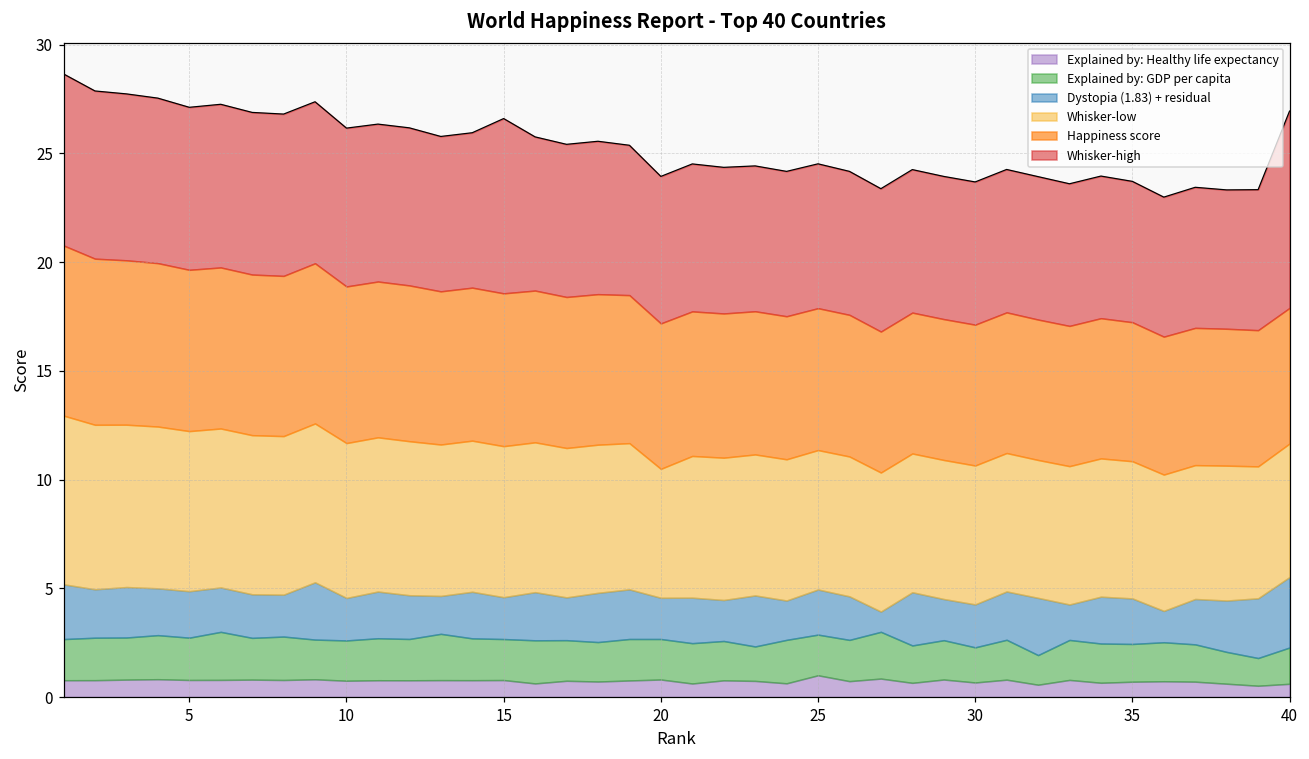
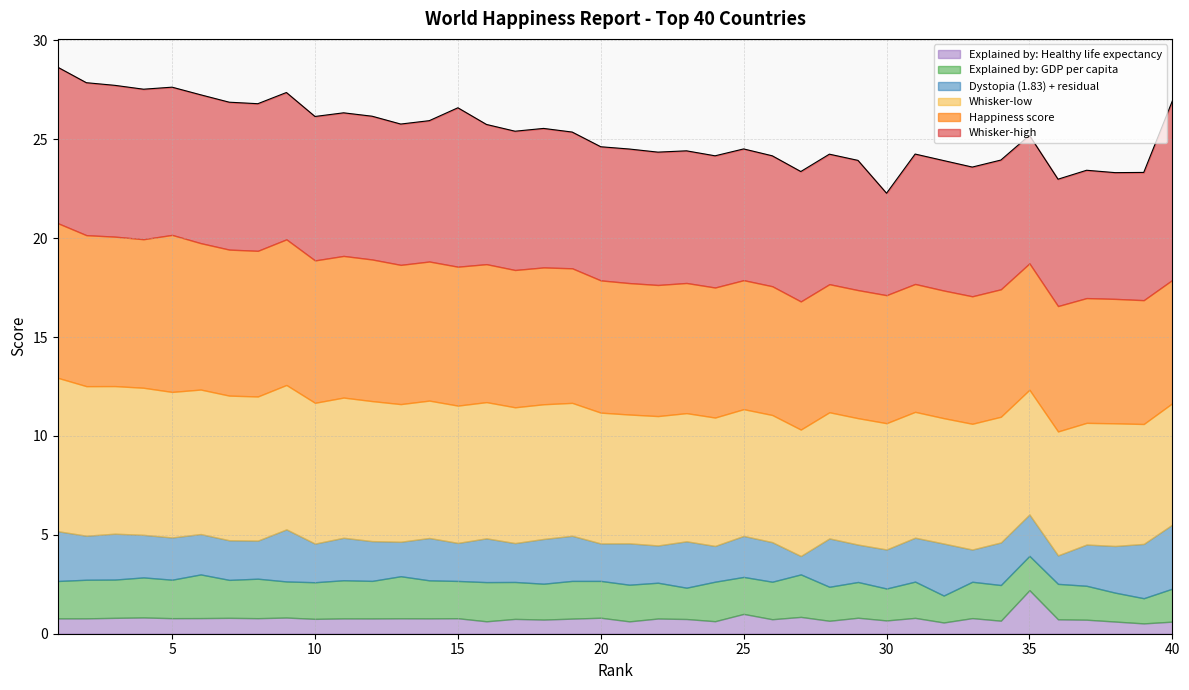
  {
    "Explained by: Healthy life expectancy": {
      "5": 0.8,
      "10": 0.8,
      "15": 0.8,
      "20": 0.8,
      "25": 1.0,
      "30": 0.7,
-     "35": 0.7,
+     "35": 2.2,
      "40": 0.6
    },
    "Explained by: GDP per capita": {
      "5": 1.9,
      "10": 1.9,
      "15": 1.9,
      "20": 1.9,
      "25": 1.9,
      "30": 1.6,
      "35": 1.7,
      "40": 1.7
    },
    "Dystopia (1.83) + residual": {
      "5": 2.1,
      "10": 2.0,
      "15": 1.9,
      "20": 1.9,
      "25": 2.1,
      "30": 2.0,
      "35": 2.1,
      "40": 3.2
    },
    "Whisker-low": {
      "5": 7.4,
      "10": 7.1,
      "15": 6.9,
-     "20": 5.9,
+     "20": 6.6,
      "25": 6.4,
      "30": 6.4,
      "35": 6.3,
      "40": 6.1
    },
    "Happiness score": {
-     "5": 7.4,
+     "5": 7.9,
      "10": 7.2,
      "15": 7.0,
      "20": 6.7,
      "25": 6.5,
      "30": 6.5,
      "35": 6.4,
      "40": 6.2
    },
    "Whisker-high": {
      "5": 7.5,
      "10": 7.3,
      "15": 8.0,
      "20": 6.8,
      "25": 6.6,
-     "30": 6.6,
+     "30": 5.2,
      "40": 9.1
    }
  }
